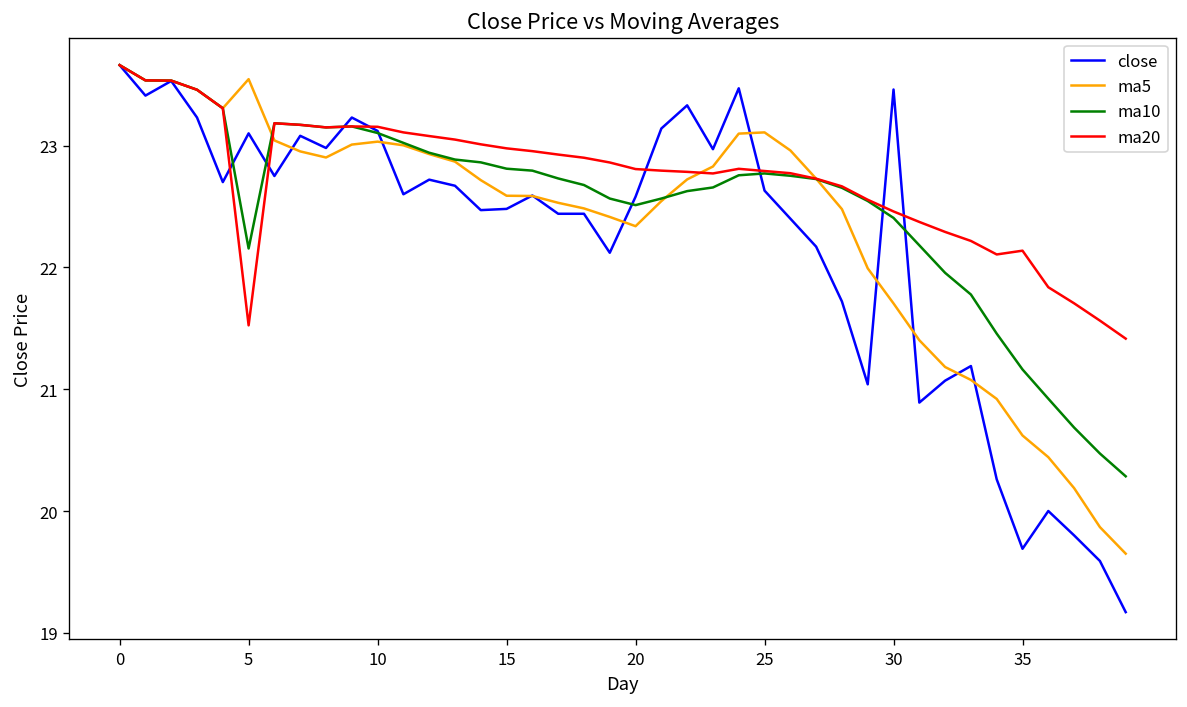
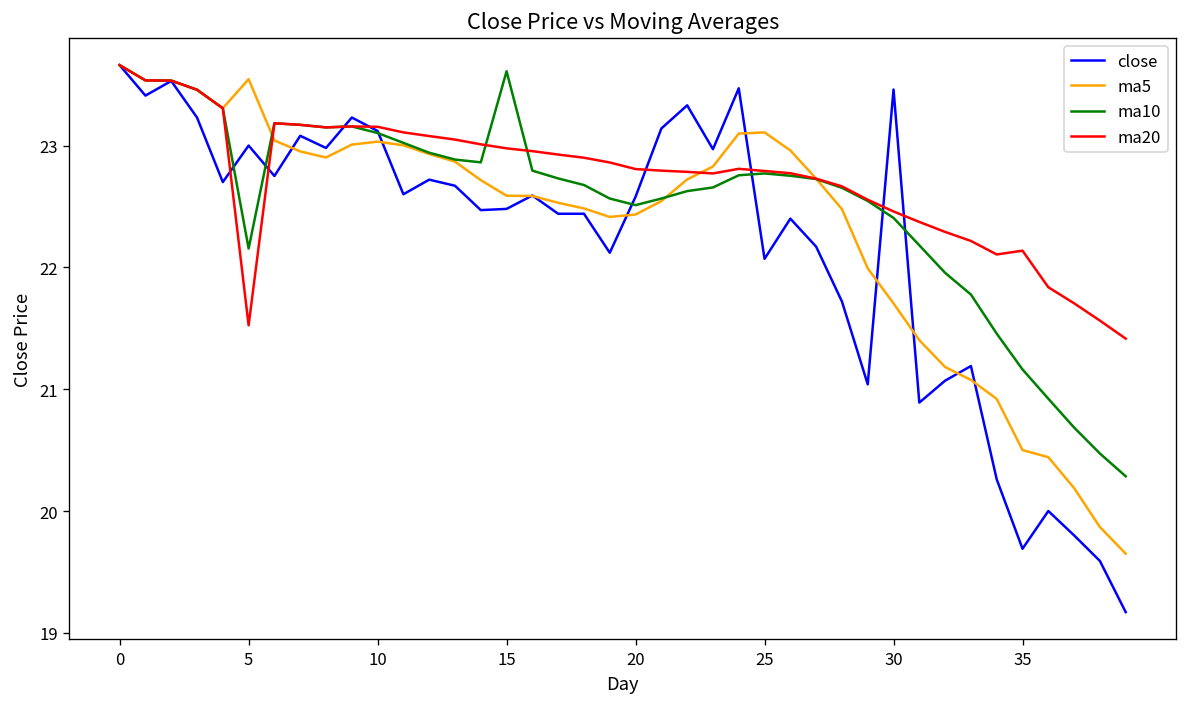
  {
    "close": {
-     "5": 23.1,
+     "5": 23.0,
      "15": 22.48,
      "20": 22.58,
-     "25": 22.63,
+     "25": 22.07,
      "30": 23.46,
      "35": 19.69
    },
    "ma5": {
      "5": 23.55,
      "10": 23.03,
      "15": 22.59,
-     "20": 22.34,
+     "20": 22.43,
      "25": 23.11,
      "30": 21.70,
-     "35": 20.62
+     "35": 20.50
    },
    "ma10": {
      "5": 22.16,
-     "15": 22.81,
+     "15": 23.61,
      "20": 22.51,
      "30": 22.41,
      "35": 21.16
    },
    "ma20": {
      "5": 21.52,
      "10": 23.15,
      "15": 22.98,
      "20": 22.81,
      "30": 22.46,
      "35": 22.14
    }
  }
